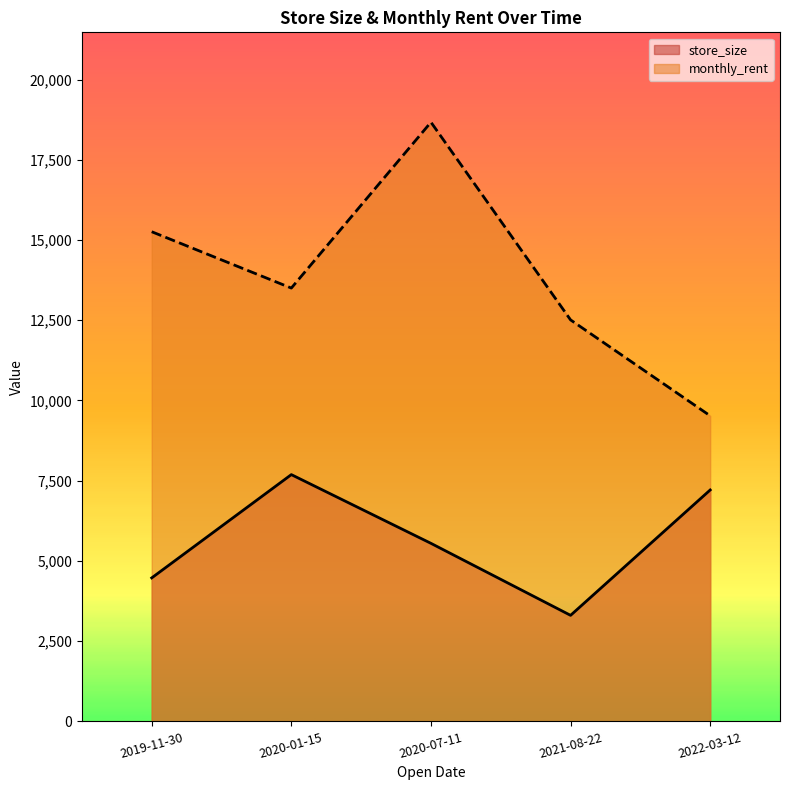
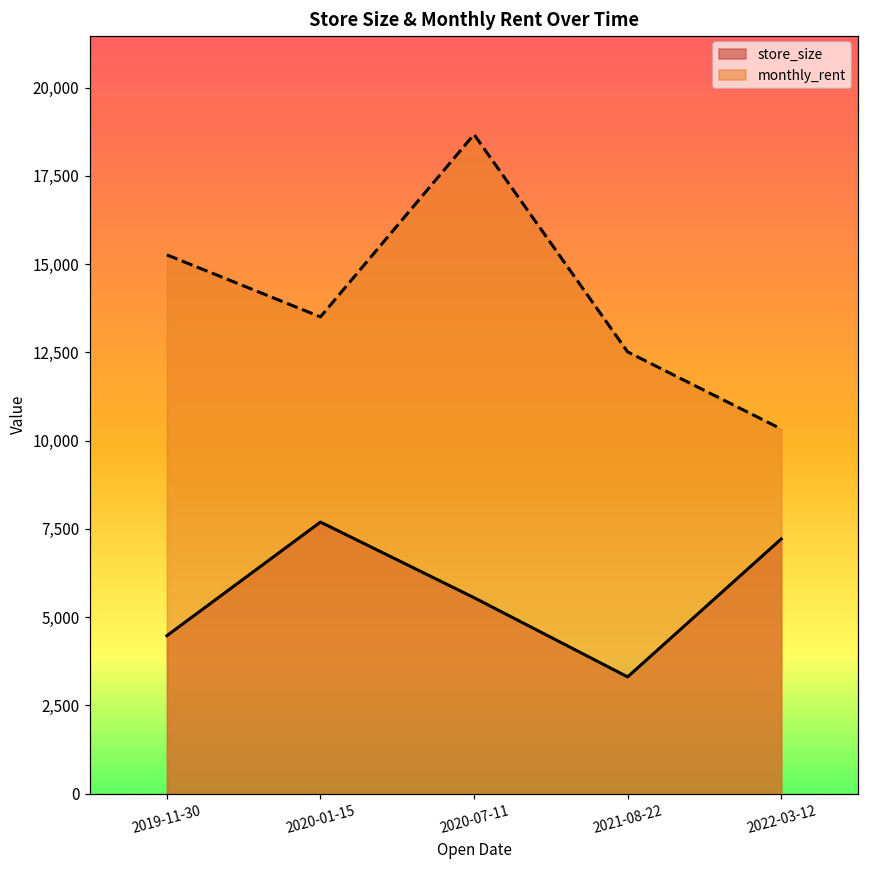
  {
    "store_size": {
      "2019-11-30": "4,500",
      "2020-01-15": "7,700",
      "2020-07-11": "5,500",
      "2021-08-22": "3,300",
      "2022-03-12": "7,200"
    },
    "monthly_rent": {
      "2019-11-30": "15,300",
      "2020-01-15": "13,500",
      "2020-07-11": "18,700",
      "2021-08-22": "12,500",
-     "2022-03-12": "9,500"
+     "2022-03-12": "10,300"
    }
  }
